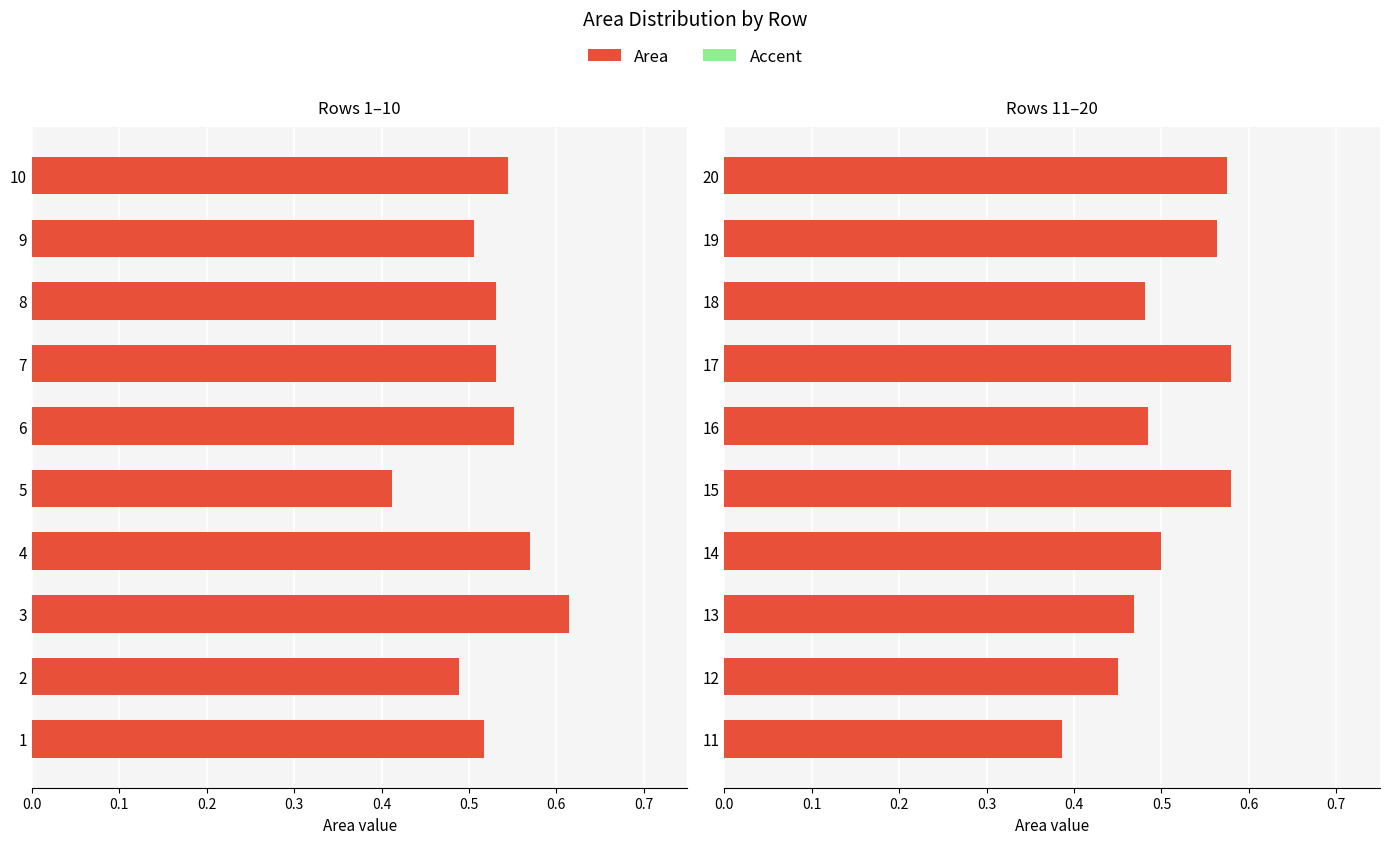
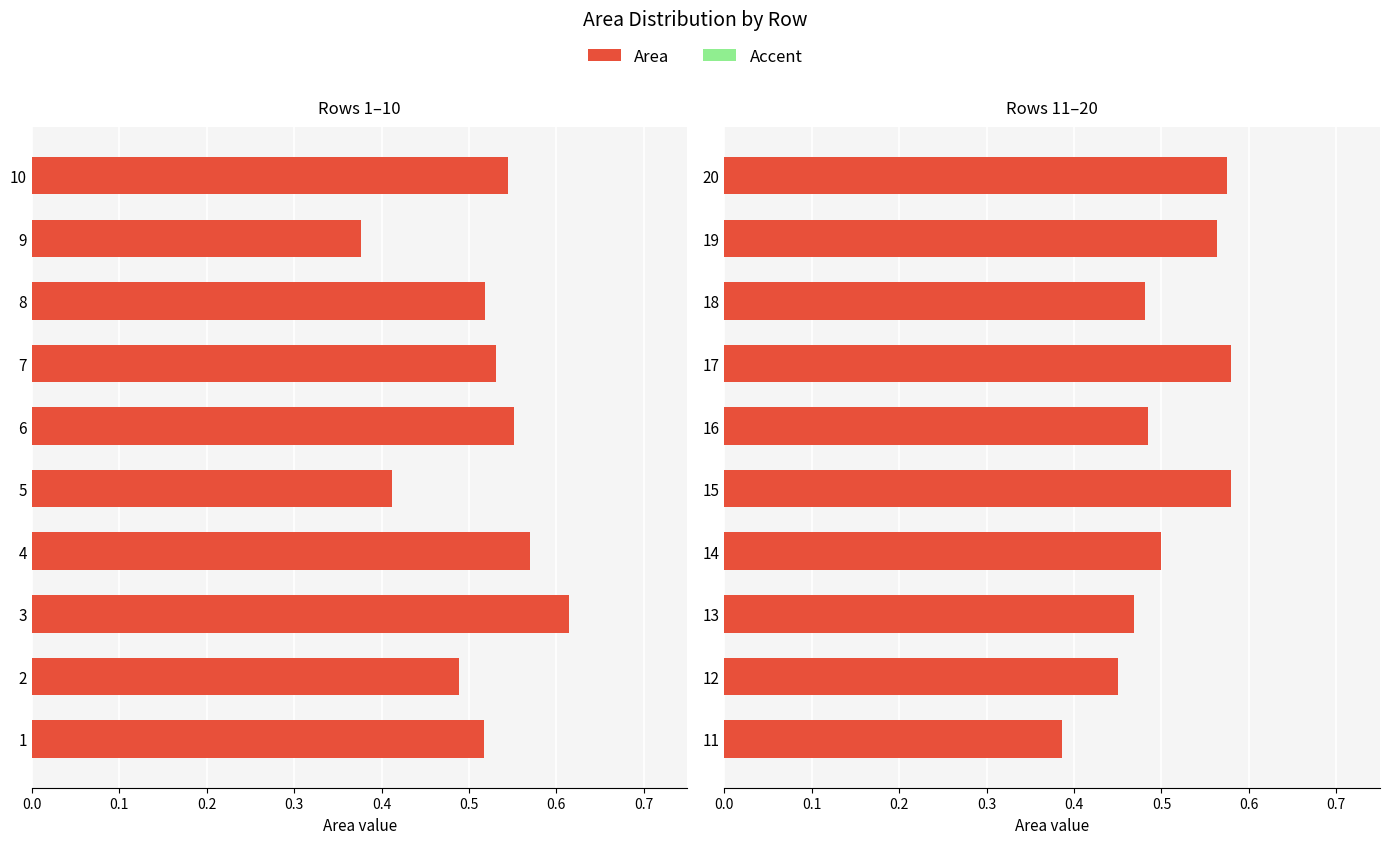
  {
    "Rows 1–10": {
      "Area": {
        "10": 0.55,
-       "9": 0.51,
-       "8": 0.53,
+       "9": 0.38,
+       "8": 0.52,
        "7": 0.53,
        "6": 0.55,
        "5": 0.41,
        "4": 0.57,
        "3": 0.61,
        "2": 0.49,
        "1": 0.52
      }
    },
    "Rows 11–20": {
      "Area": {
        "20": 0.58,
        "19": 0.56,
        "18": 0.48,
        "17": 0.58,
        "16": 0.49,
        "15": 0.58,
        "14": 0.50,
        "13": 0.47,
        "12": 0.45,
        "11": 0.39
      }
    }
  }
